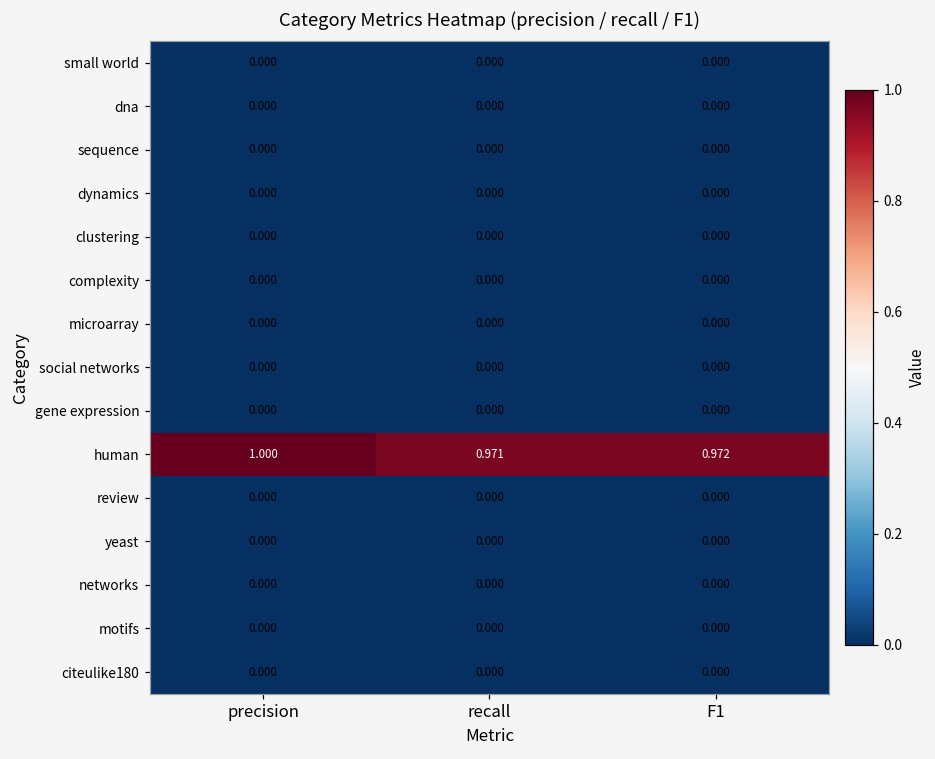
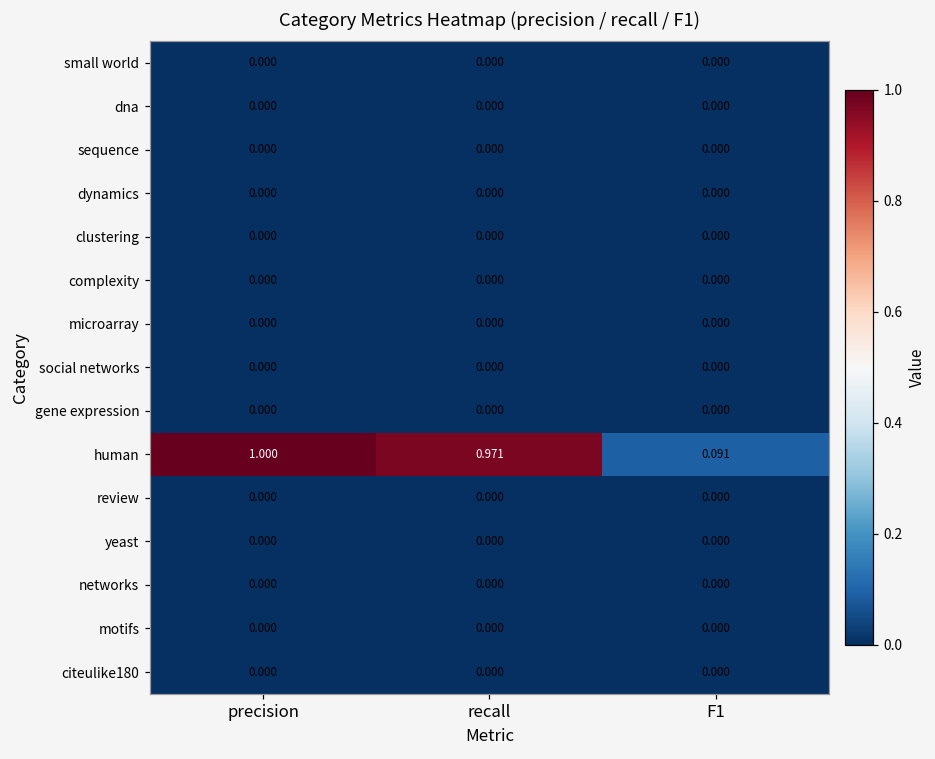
  {
    "small world": {
      "precision": 0.000,
      "recall": 0.000,
      "F1": 0.000
    },
    "dna": {
      "precision": 0.000,
      "recall": 0.000,
      "F1": 0.000
    },
    "sequence": {
      "precision": 0.000,
      "recall": 0.000,
      "F1": 0.000
    },
    "dynamics": {
      "precision": 0.000,
      "recall": 0.000,
      "F1": 0.000
    },
    "clustering": {
      "precision": 0.000,
      "recall": 0.000,
      "F1": 0.000
    },
    "complexity": {
      "precision": 0.000,
      "recall": 0.000,
      "F1": 0.000
    },
    "microarray": {
      "precision": 0.000,
      "recall": 0.000,
      "F1": 0.000
    },
    "social networks": {
      "precision": 0.000,
      "recall": 0.000,
      "F1": 0.000
    },
    "gene expression": {
      "precision": 0.000,
      "recall": 0.000,
      "F1": 0.000
    },
    "human": {
      "precision": 1.000,
      "recall": 0.971,
-     "F1": 0.972
+     "F1": 0.091
    },
    "review": {
      "precision": 0.000,
      "recall": 0.000,
      "F1": 0.000
    },
    "yeast": {
      "precision": 0.000,
      "recall": 0.000,
      "F1": 0.000
    },
    "networks": {
      "precision": 0.000,
      "recall": 0.000,
      "F1": 0.000
    },
    "motifs": {
      "precision": 0.000,
      "recall": 0.000,
      "F1": 0.000
    },
    "citeulike180": {
      "precision": 0.000,
      "recall": 0.000,
      "F1": 0.000
    }
  }
